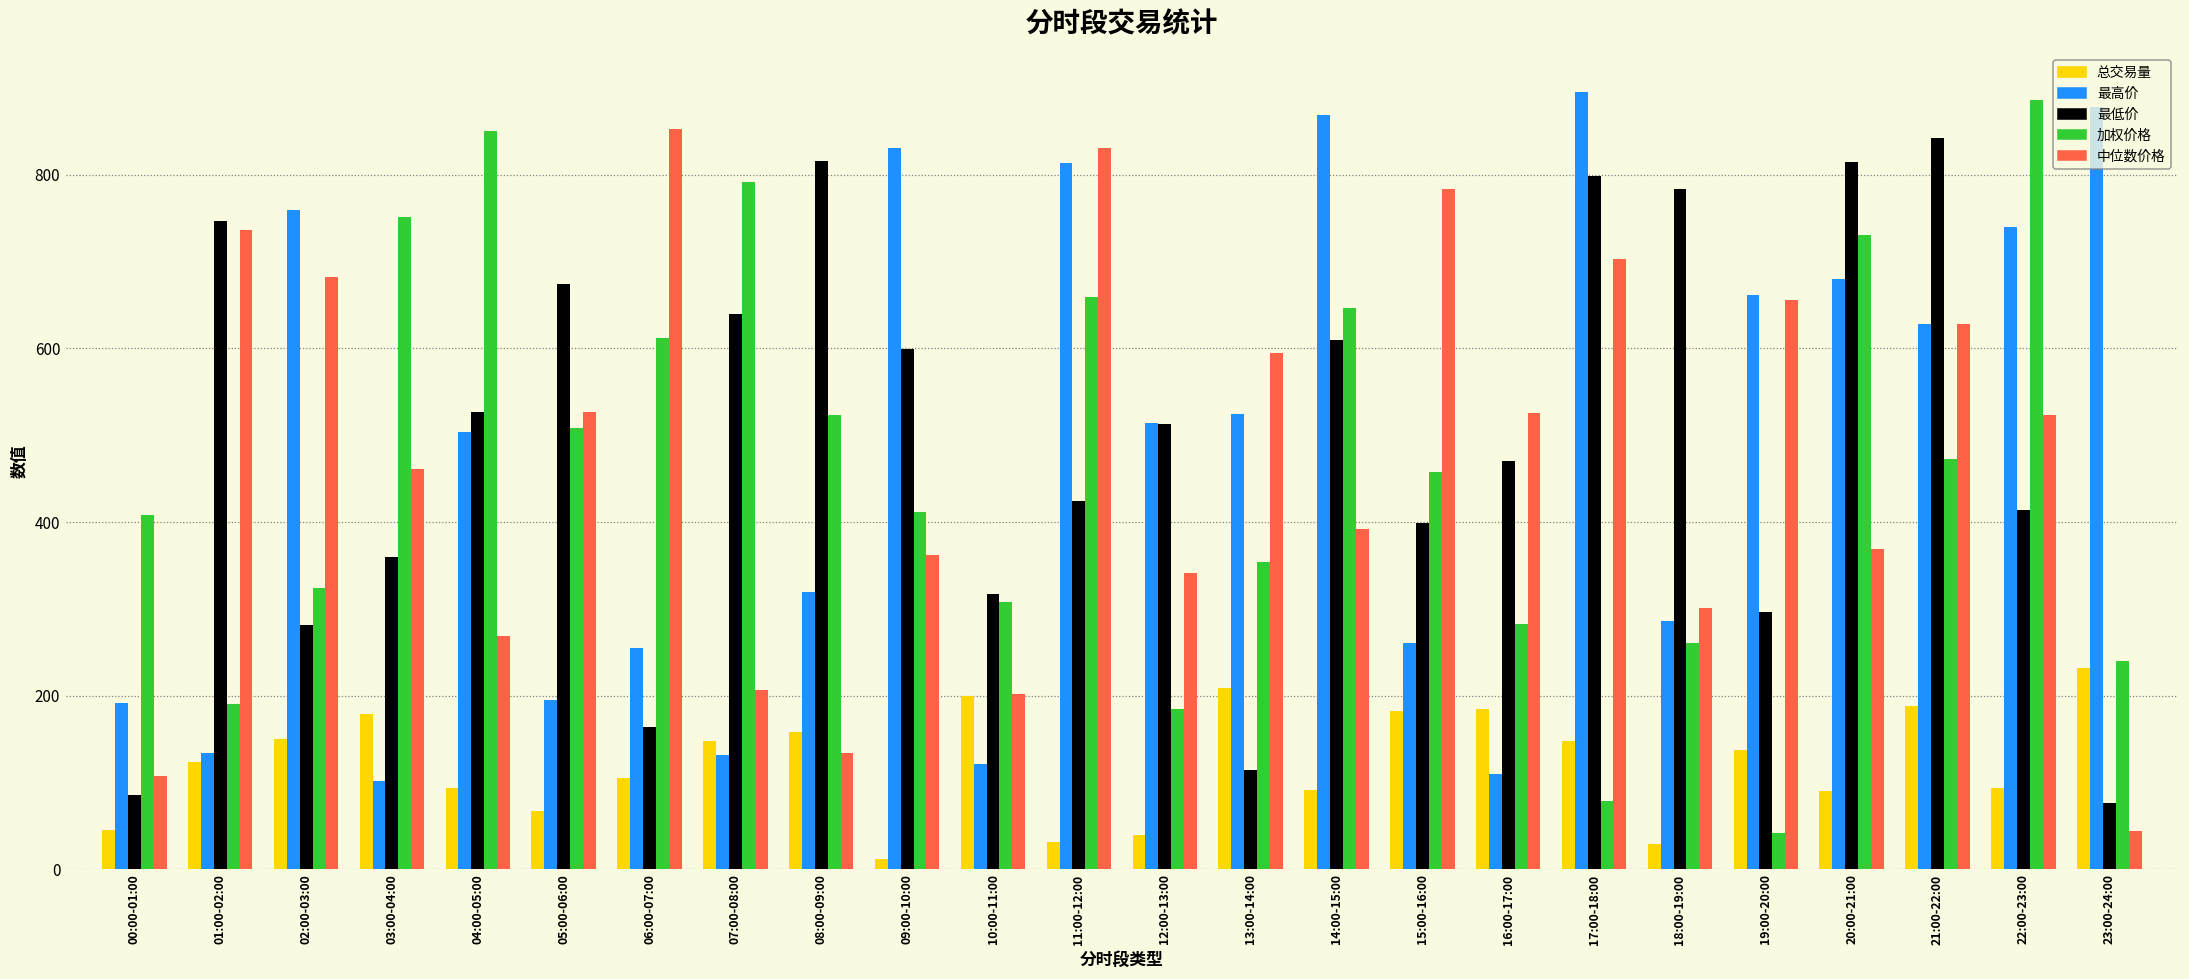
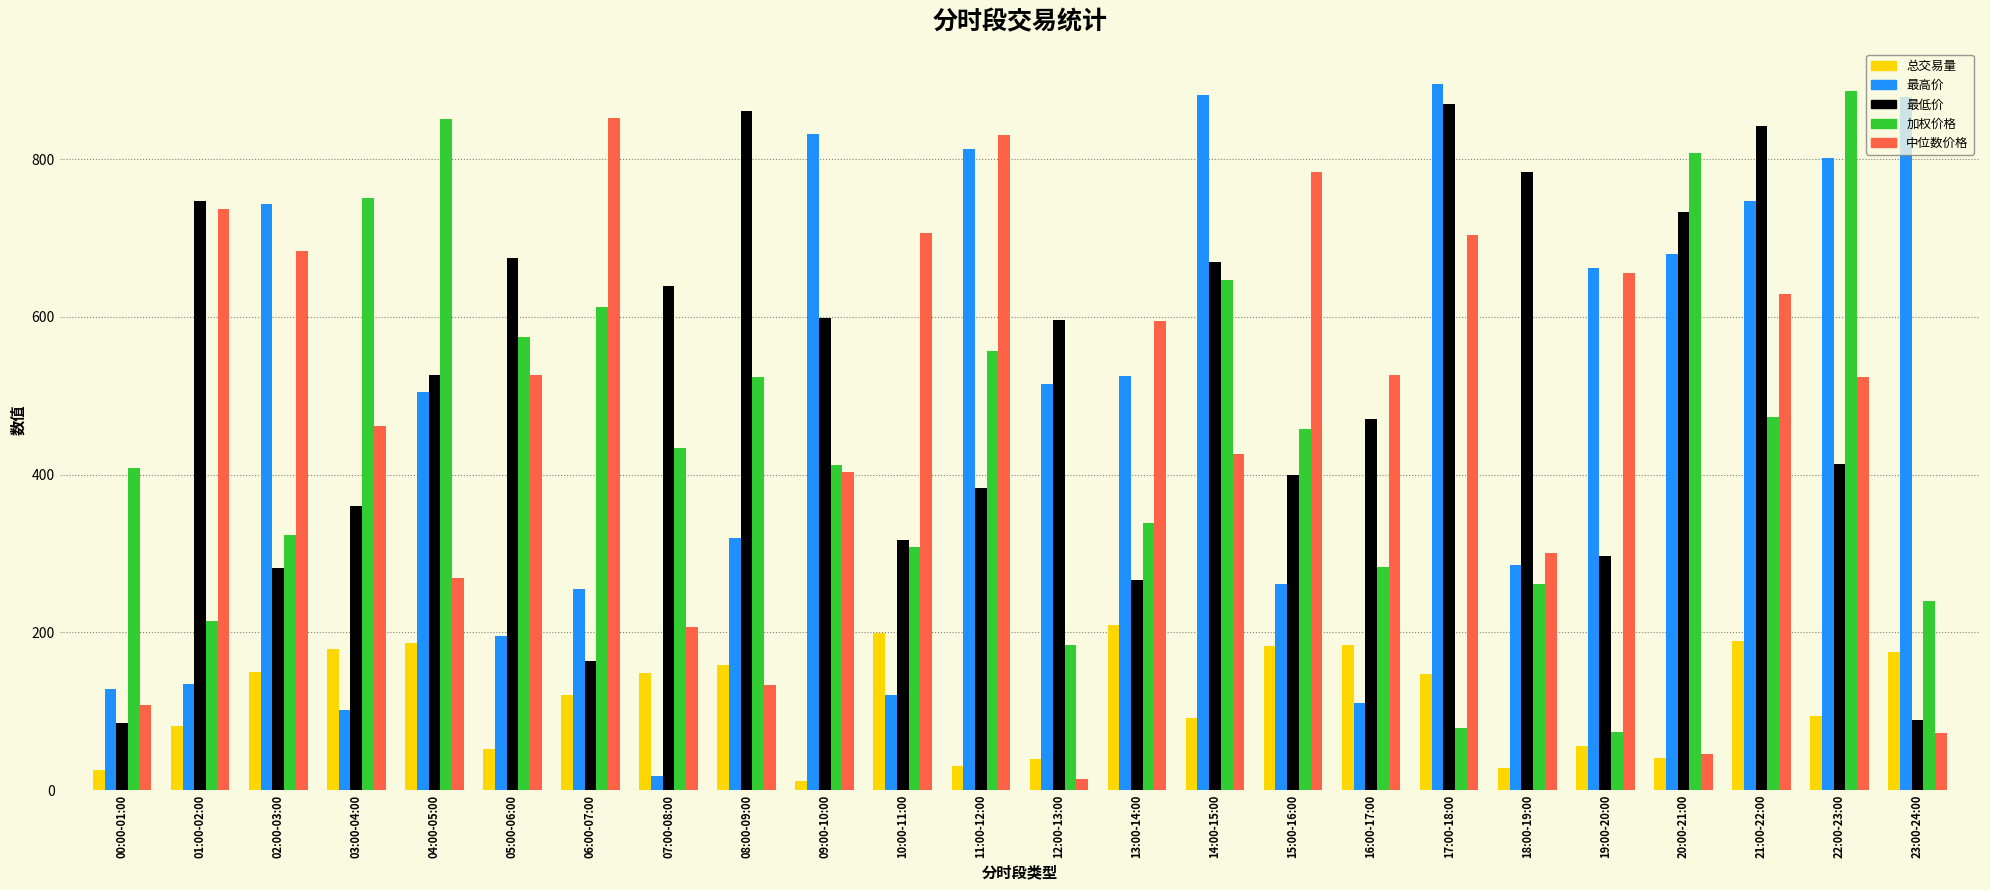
  {
    "总交易量": {
-     "00:00-01:00": 40,
-     "01:00-02:00": 120,
+     "00:00-01:00": 20,
+     "01:00-02:00": 80,
      "02:00-03:00": 150,
      "03:00-04:00": 180,
-     "04:00-05:00": 90,
-     "05:00-06:00": 70,
-     "06:00-07:00": 110,
+     "04:00-05:00": 190,
+     "05:00-06:00": 50,
+     "06:00-07:00": 120,
      "07:00-08:00": 150,
      "08:00-09:00": 160,
      "09:00-10:00": 10,
      "10:00-11:00": 200,
      "11:00-12:00": 30,
      "12:00-13:00": 40,
      "13:00-14:00": 210,
      "14:00-15:00": 90,
      "15:00-16:00": 180,
      "16:00-17:00": 180,
      "17:00-18:00": 150,
      "18:00-19:00": 30,
-     "19:00-20:00": 140,
-     "20:00-21:00": 90,
+     "19:00-20:00": 60,
+     "20:00-21:00": 40,
      "21:00-22:00": 190,
      "22:00-23:00": 90,
-     "23:00-24:00": 230
+     "23:00-24:00": 170
    },
    "最高价": {
-     "00:00-01:00": 190,
+     "00:00-01:00": 130,
      "01:00-02:00": 130,
-     "02:00-03:00": 760,
+     "02:00-03:00": 740,
      "03:00-04:00": 100,
      "04:00-05:00": 500,
      "05:00-06:00": 200,
      "06:00-07:00": 250,
-     "07:00-08:00": 130,
+     "07:00-08:00": 20,
      "08:00-09:00": 320,
      "09:00-10:00": 830,
      "10:00-11:00": 120,
      "11:00-12:00": 810,
      "12:00-13:00": 510,
      "13:00-14:00": 520,
-     "14:00-15:00": 870,
+     "14:00-15:00": 880,
      "15:00-16:00": 260,
      "16:00-17:00": 110,
      "17:00-18:00": 900,
      "18:00-19:00": 290,
      "19:00-20:00": 660,
      "20:00-21:00": 680,
-     "21:00-22:00": 630,
-     "22:00-23:00": 740
+     "21:00-22:00": 750,
+     "22:00-23:00": 800
    },
    "最低价": {
      "00:00-01:00": 80,
      "01:00-02:00": 750,
      "02:00-03:00": 280,
      "03:00-04:00": 360,
      "04:00-05:00": 530,
      "05:00-06:00": 670,
      "06:00-07:00": 160,
      "07:00-08:00": 640,
-     "08:00-09:00": 820,
+     "08:00-09:00": 860,
      "09:00-10:00": 600,
      "10:00-11:00": 320,
-     "11:00-12:00": 420,
-     "12:00-13:00": 510,
-     "13:00-14:00": 110,
-     "14:00-15:00": 610,
+     "11:00-12:00": 380,
+     "12:00-13:00": 600,
+     "13:00-14:00": 270,
+     "14:00-15:00": 670,
      "15:00-16:00": 400,
      "16:00-17:00": 470,
-     "17:00-18:00": 800,
+     "17:00-18:00": 870,
      "18:00-19:00": 780,
      "19:00-20:00": 300,
-     "20:00-21:00": 810,
+     "20:00-21:00": 730,
      "21:00-22:00": 840,
      "22:00-23:00": 410,
-     "23:00-24:00": 80
+     "23:00-24:00": 90
    },
    "加权价格": {
      "00:00-01:00": 410,
-     "01:00-02:00": 190,
+     "01:00-02:00": 210,
      "02:00-03:00": 320,
      "03:00-04:00": 750,
      "04:00-05:00": 850,
-     "05:00-06:00": 510,
+     "05:00-06:00": 570,
      "06:00-07:00": 610,
-     "07:00-08:00": 790,
+     "07:00-08:00": 430,
      "08:00-09:00": 520,
      "09:00-10:00": 410,
      "10:00-11:00": 310,
-     "11:00-12:00": 660,
+     "11:00-12:00": 560,
      "12:00-13:00": 180,
-     "13:00-14:00": 350,
+     "13:00-14:00": 340,
      "14:00-15:00": 650,
      "15:00-16:00": 460,
      "16:00-17:00": 280,
      "17:00-18:00": 80,
      "18:00-19:00": 260,
-     "19:00-20:00": 40,
-     "20:00-21:00": 730,
+     "19:00-20:00": 70,
+     "20:00-21:00": 810,
      "21:00-22:00": 470,
      "22:00-23:00": 890,
      "23:00-24:00": 240
    },
    "中位数价格": {
      "00:00-01:00": 110,
      "01:00-02:00": 740,
      "02:00-03:00": 680,
      "03:00-04:00": 460,
      "04:00-05:00": 270,
      "05:00-06:00": 530,
      "06:00-07:00": 850,
      "07:00-08:00": 210,
      "08:00-09:00": 130,
-     "09:00-10:00": 360,
-     "10:00-11:00": 200,
+     "09:00-10:00": 400,
+     "10:00-11:00": 710,
      "11:00-12:00": 830,
-     "12:00-13:00": 340,
+     "12:00-13:00": 10,
      "13:00-14:00": 590,
-     "14:00-15:00": 390,
+     "14:00-15:00": 430,
      "15:00-16:00": 780,
      "16:00-17:00": 530,
      "17:00-18:00": 700,
      "18:00-19:00": 300,
      "19:00-20:00": 660,
-     "20:00-21:00": 370,
+     "20:00-21:00": 50,
      "21:00-22:00": 630,
      "22:00-23:00": 520,
-     "23:00-24:00": 40
+     "23:00-24:00": 70
    }
  }
